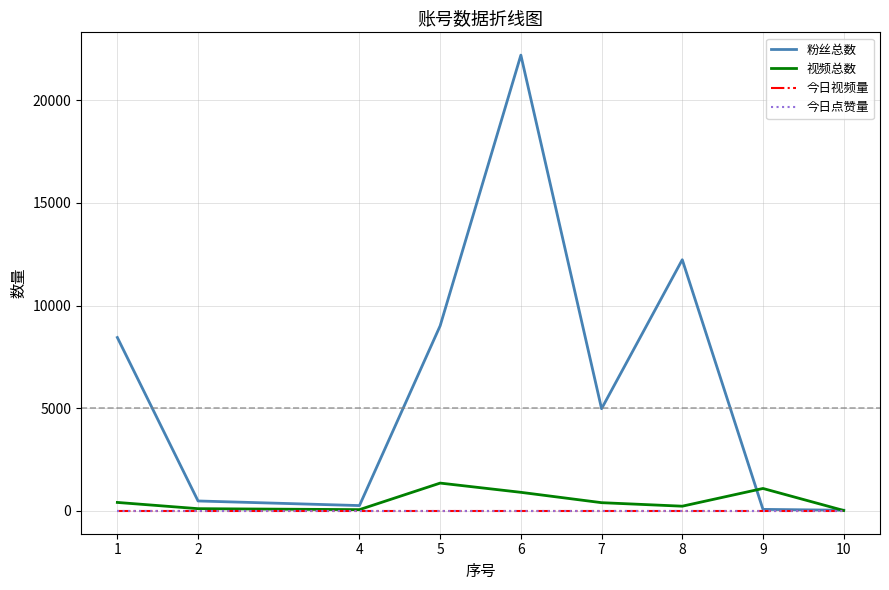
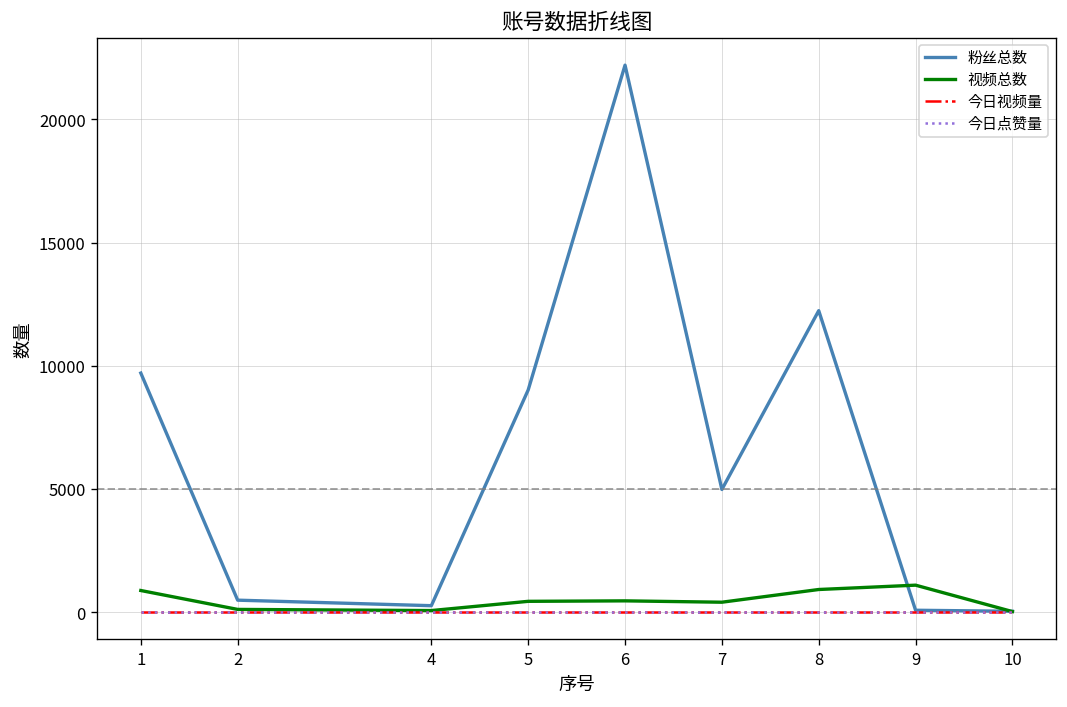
  {
    "粉丝总数": {
-     "1": 8400,
+     "1": 9700,
      "2": 500,
      "4": 300,
      "5": 9000,
      "6": 22200,
      "7": 5000,
      "8": 12200
    },
    "视频总数": {
-     "1": 400,
-     "5": 1400,
-     "6": 900,
+     "1": 900,
+     "5": 400,
+     "6": 500,
      "7": 400,
-     "8": 200,
+     "8": 900,
      "9": 1100
    },
    "今日点赞量": {
      "1": 0,
      "5": 0,
      "6": 0,
      "7": 0,
      "8": 0
    }
  }
